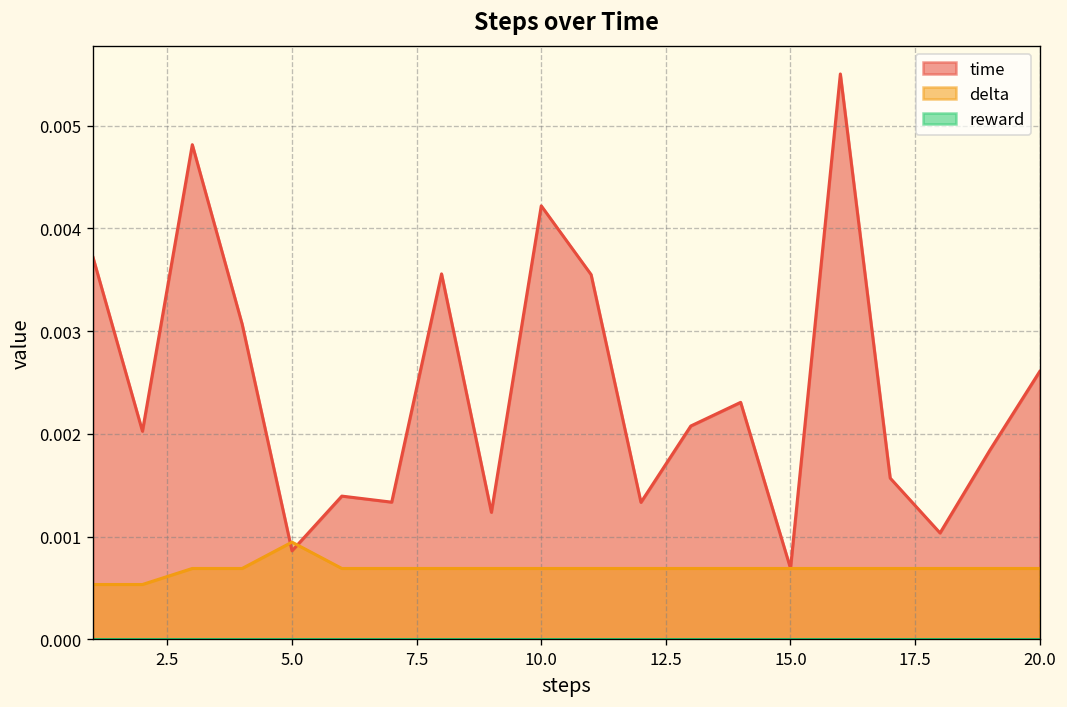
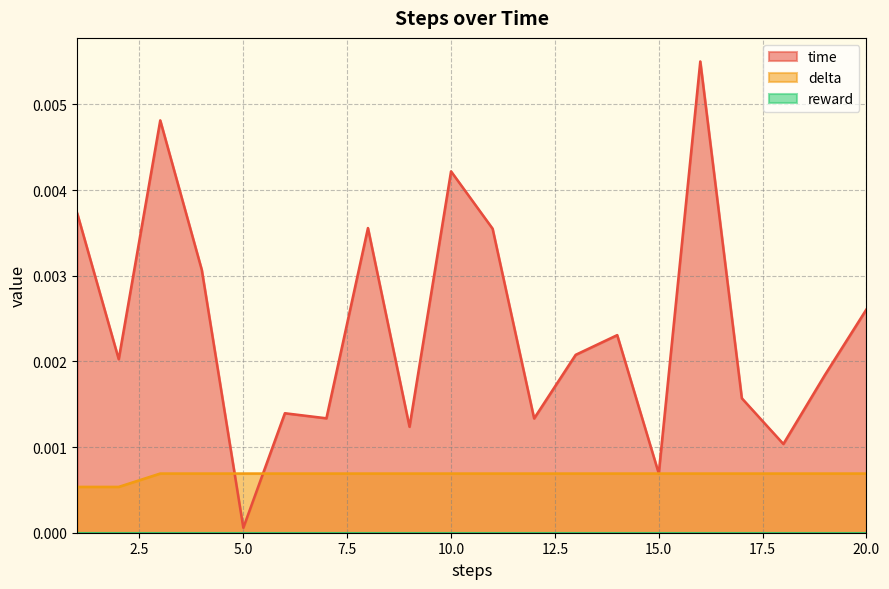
  {
    "time": {
-     "5.0": 0.0009,
+     "5.0": 0.0001,
      "10.0": 0.0042,
      "20.0": 0.0026
    },
    "delta": {
-     "5.0": 0.0009,
+     "5.0": 0.0007,
      "10.0": 0.0007,
      "20.0": 0.0007
    },
    "reward": {
      "5.0": 0.0000,
      "10.0": 0.0000,
      "15.0": 0.0000,
      "20.0": 0.0000
    }
  }
